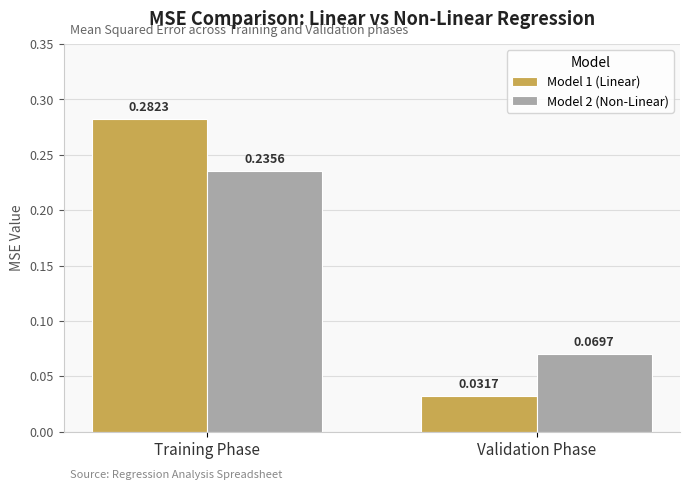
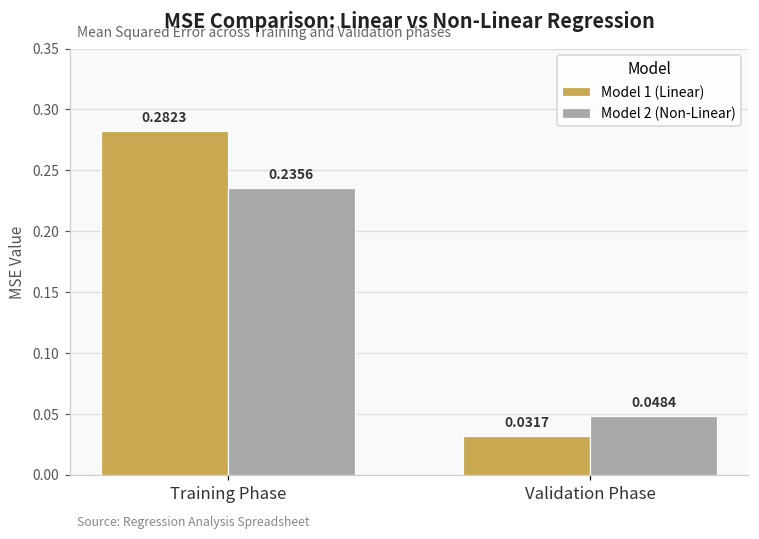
  {
    "Model 1 (Linear)": {
      "Training Phase": 0.2823,
      "Validation Phase": 0.0317
    },
    "Model 2 (Non-Linear)": {
      "Training Phase": 0.2356,
-     "Validation Phase": 0.0697
+     "Validation Phase": 0.0484
    }
  }
